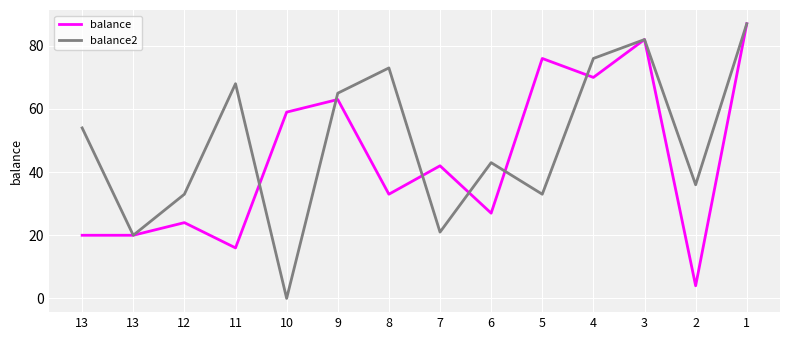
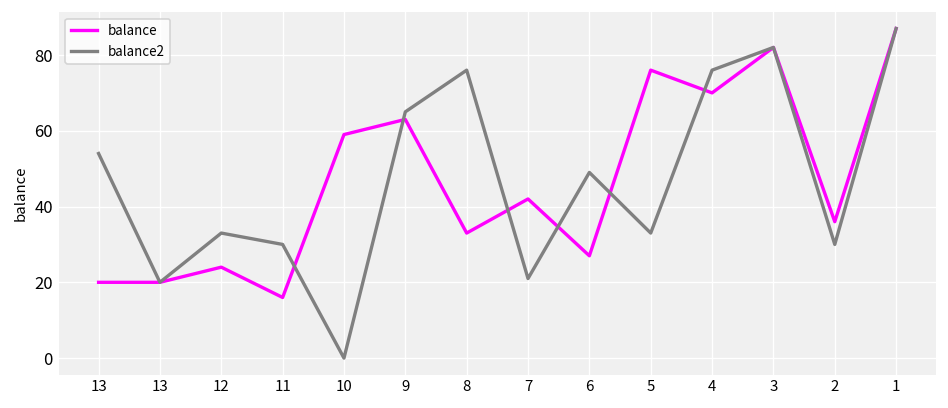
  {
    "balance": {
      "12": 24,
      "11": 16,
      "10": 59,
      "9": 63,
      "8": 33,
      "7": 42,
      "6": 27,
      "5": 76,
      "4": 70,
-     "2": 4
+     "2": 36
    },
    "balance2": {
      "12": 33,
-     "11": 68,
+     "11": 30,
      "10": 0,
      "9": 65,
-     "8": 73,
+     "8": 76,
      "7": 21,
-     "6": 43,
+     "6": 49,
      "5": 33,
      "4": 76,
-     "2": 36
+     "2": 30
    }
  }
